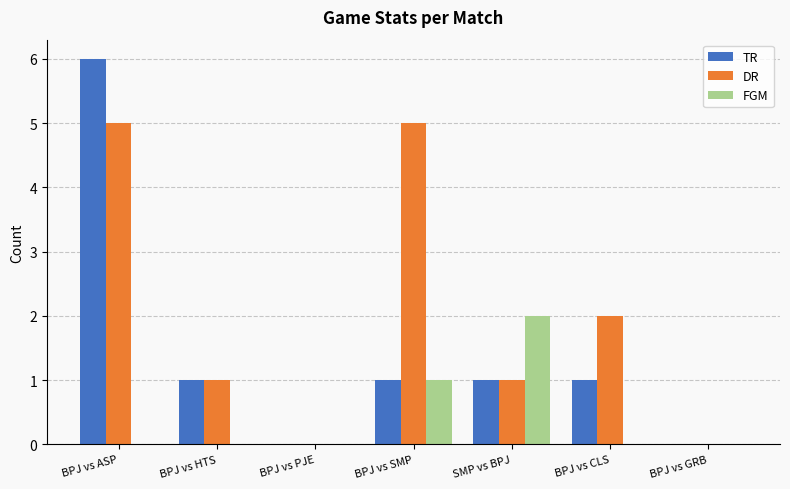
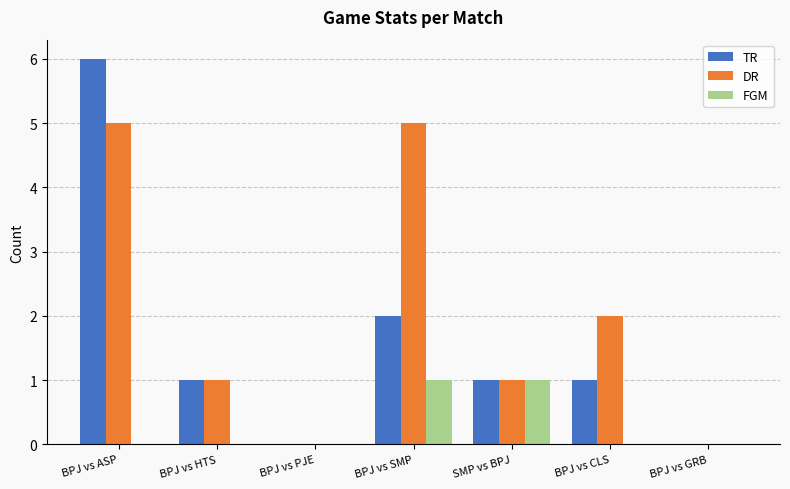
  {
    "TR": {
      "BPJ vs ASP": 6,
      "BPJ vs HTS": 1,
      "BPJ vs PJE": 0,
-     "BPJ vs SMP": 1,
+     "BPJ vs SMP": 2,
      "SMP vs BPJ": 1,
      "BPJ vs CLS": 1,
      "BPJ vs GRB": 0
    },
    "DR": {
      "BPJ vs ASP": 5,
      "BPJ vs HTS": 1,
      "BPJ vs PJE": 0,
      "BPJ vs SMP": 5,
      "SMP vs BPJ": 1,
      "BPJ vs CLS": 2,
      "BPJ vs GRB": 0
    },
    "FGM": {
      "BPJ vs ASP": 0,
      "BPJ vs HTS": 0,
      "BPJ vs PJE": 0,
      "BPJ vs SMP": 1,
-     "SMP vs BPJ": 2,
+     "SMP vs BPJ": 1,
      "BPJ vs CLS": 0,
      "BPJ vs GRB": 0
    }
  }
